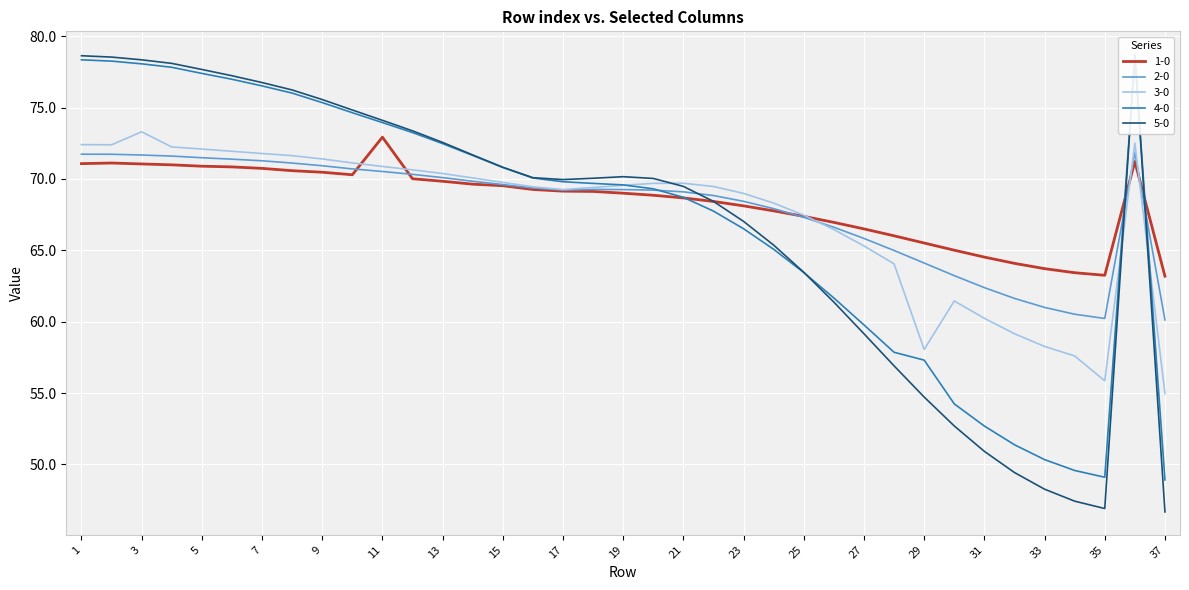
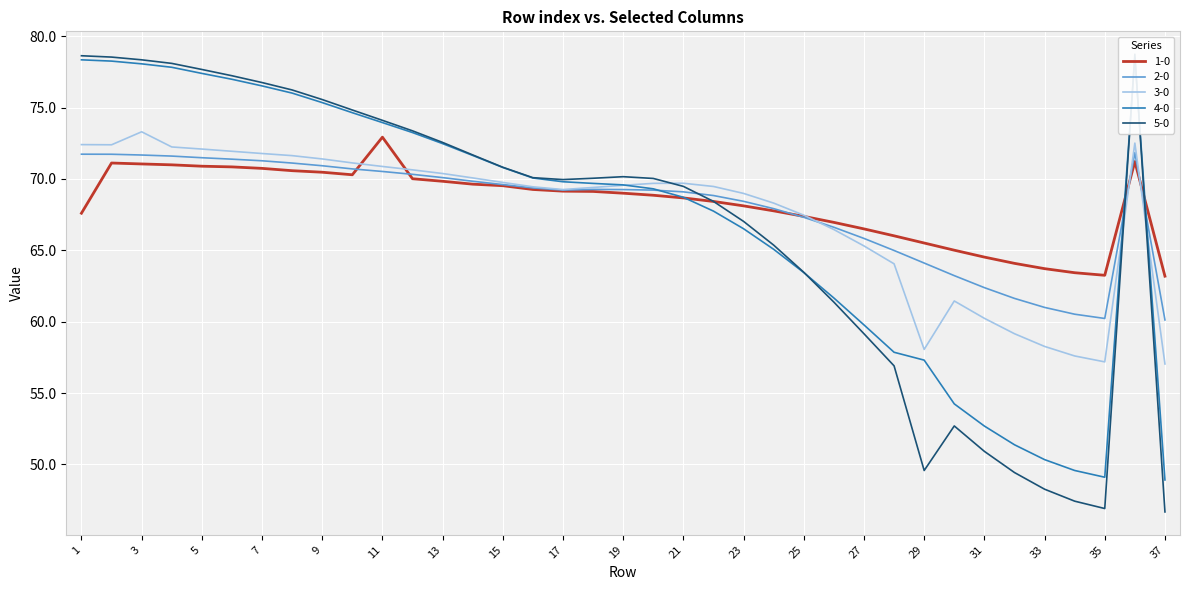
  {
    "1-0": {
-     "1": 71.1,
+     "1": 67.6,
      "3": 71.1,
      "5": 70.9,
      "7": 70.7,
      "9": 70.5,
      "11": 72.9,
      "13": 69.8,
      "19": 69.0,
      "23": 68.1,
      "27": 66.5,
      "29": 65.5,
      "31": 64.5,
      "33": 63.7,
      "35": 63.3,
      "37": 63.2
    },
    "2-0": {
      "1": 71.7,
      "3": 71.7,
      "5": 71.5,
      "7": 71.3,
      "9": 70.9,
      "11": 70.5,
      "13": 70.1,
      "19": 69.3,
      "21": 69.1,
      "23": 68.4,
      "27": 65.8,
      "29": 64.1,
      "31": 62.4,
      "33": 61.0,
      "35": 60.2,
      "37": 60.1
    },
    "3-0": {
      "1": 72.4,
      "3": 73.3,
      "5": 72.1,
      "7": 71.8,
      "9": 71.4,
      "11": 70.9,
      "13": 70.4,
      "21": 69.7,
      "23": 69.0,
      "27": 65.3,
      "29": 58.1,
      "31": 60.2,
      "33": 58.3,
-     "35": 55.9,
-     "37": 55.0
+     "35": 57.2,
+     "37": 57.0
    },
    "4-0": {
      "1": 78.4,
      "3": 78.1,
      "5": 77.4,
      "7": 76.5,
      "9": 75.4,
      "23": 66.5,
      "27": 59.8,
      "29": 57.3,
      "31": 52.7,
      "33": 50.3,
      "35": 49.1,
      "37": 48.9
    },
    "5-0": {
      "1": 78.6,
      "3": 78.4,
      "5": 77.7,
      "7": 76.8,
      "9": 75.6,
      "19": 70.2,
      "21": 69.5,
      "23": 67.0,
      "27": 59.2,
-     "29": 54.7,
+     "29": 49.6,
      "31": 50.9,
      "33": 48.3,
      "35": 46.9,
      "37": 46.7
    }
  }
